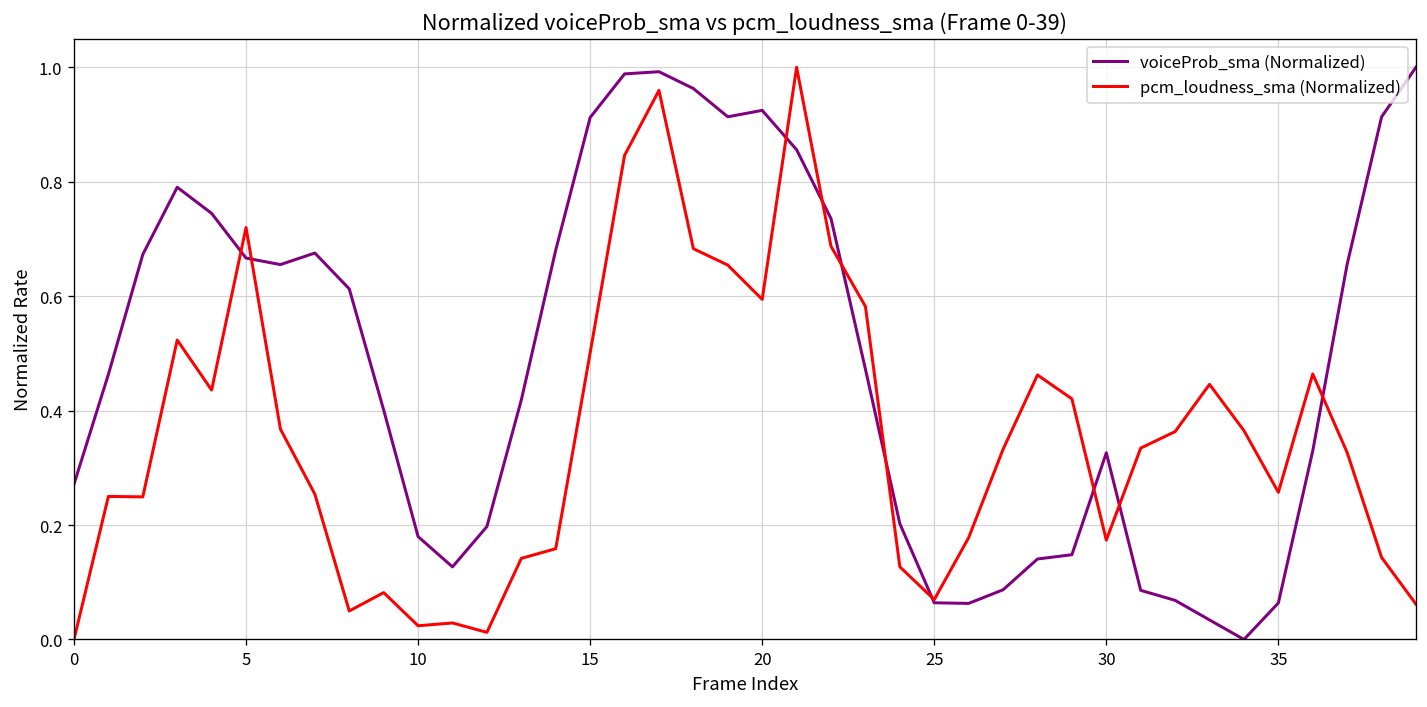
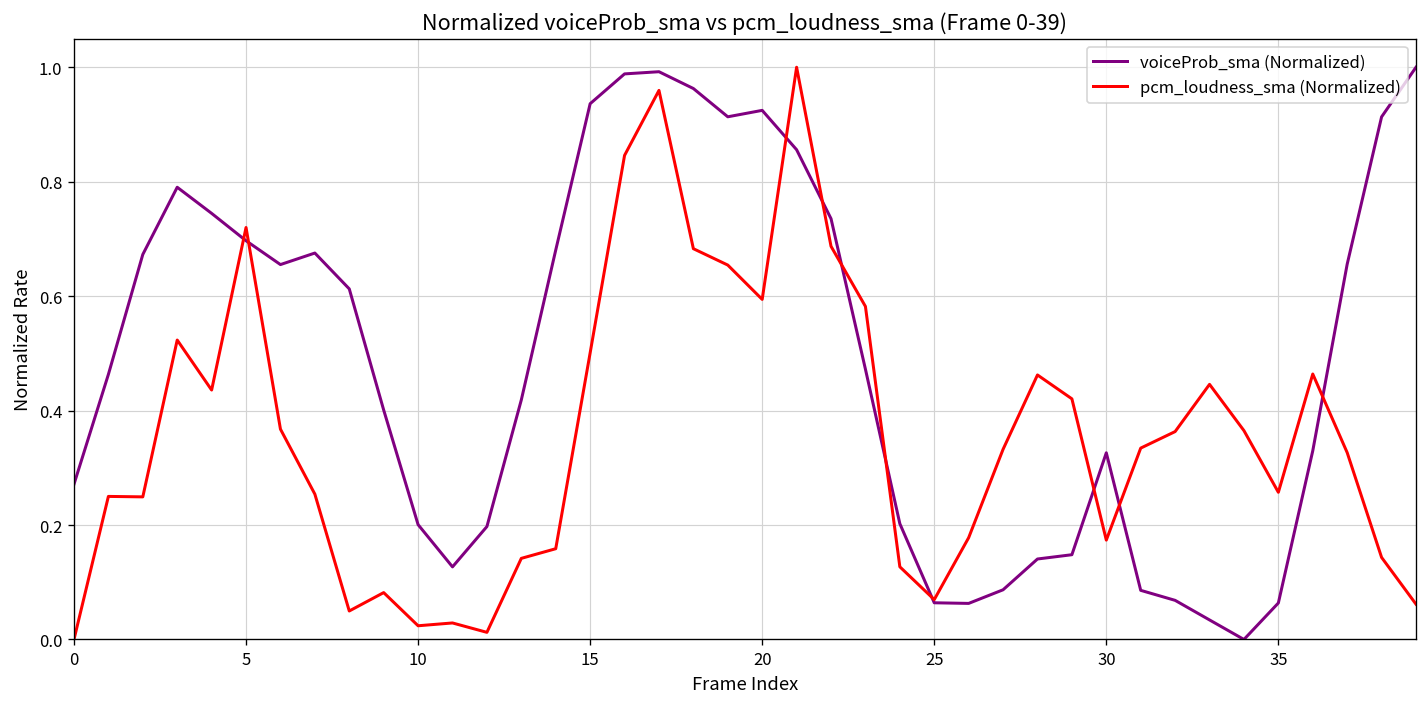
  {
    "voiceProb_sma (Normalized)": {
      "0": 0.27,
-     "5": 0.67,
-     "10": 0.18,
-     "15": 0.91,
+     "5": 0.70,
+     "10": 0.20,
+     "15": 0.94,
      "20": 0.92,
      "25": 0.06,
      "30": 0.33,
      "35": 0.06
    },
    "pcm_loudness_sma (Normalized)": {
      "0": 0.00,
      "5": 0.72,
      "10": 0.02,
      "15": 0.50,
      "20": 0.59,
      "25": 0.07,
      "30": 0.17,
      "35": 0.26
    }
  }
